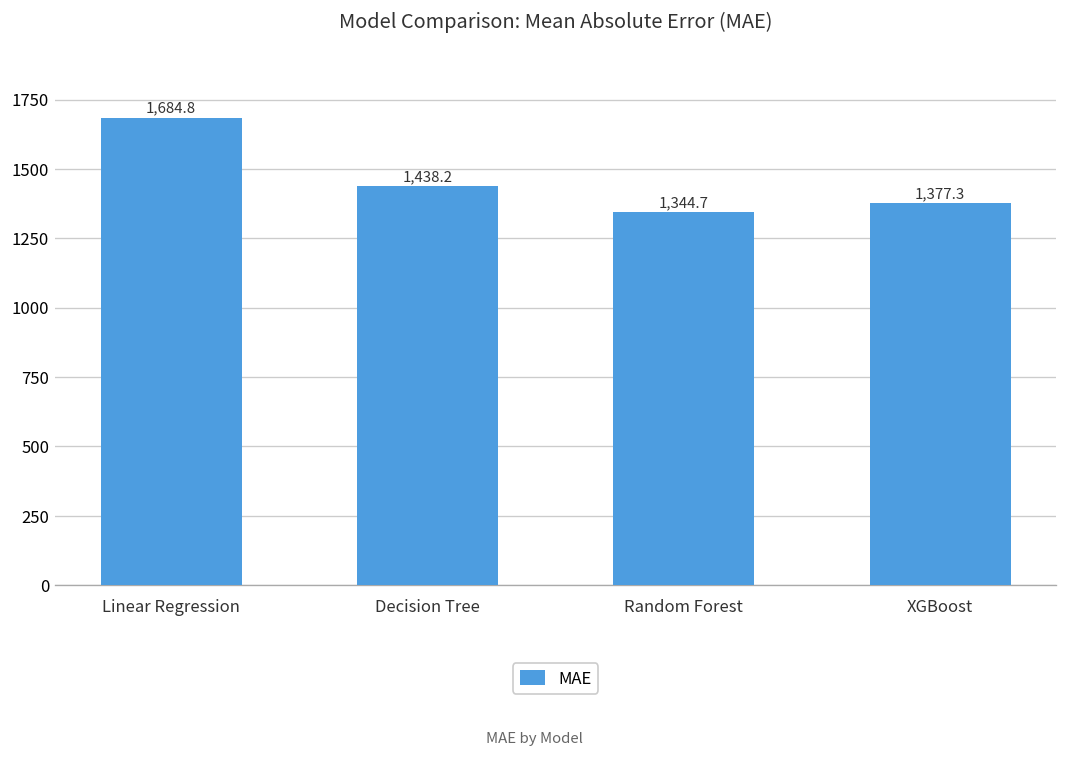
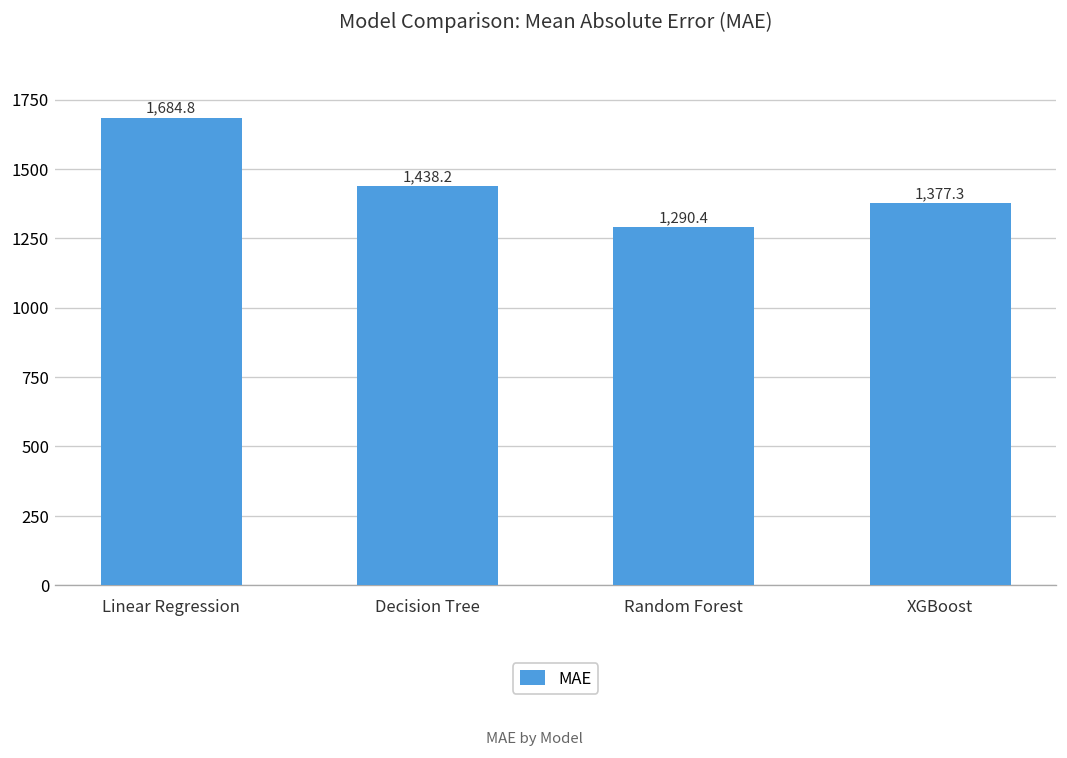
  {
    "Linear Regression": "1,684.8",
    "Decision Tree": "1,438.2",
-   "Random Forest": "1,344.7",
+   "Random Forest": "1,290.4",
    "XGBoost": "1,377.3"
  }
